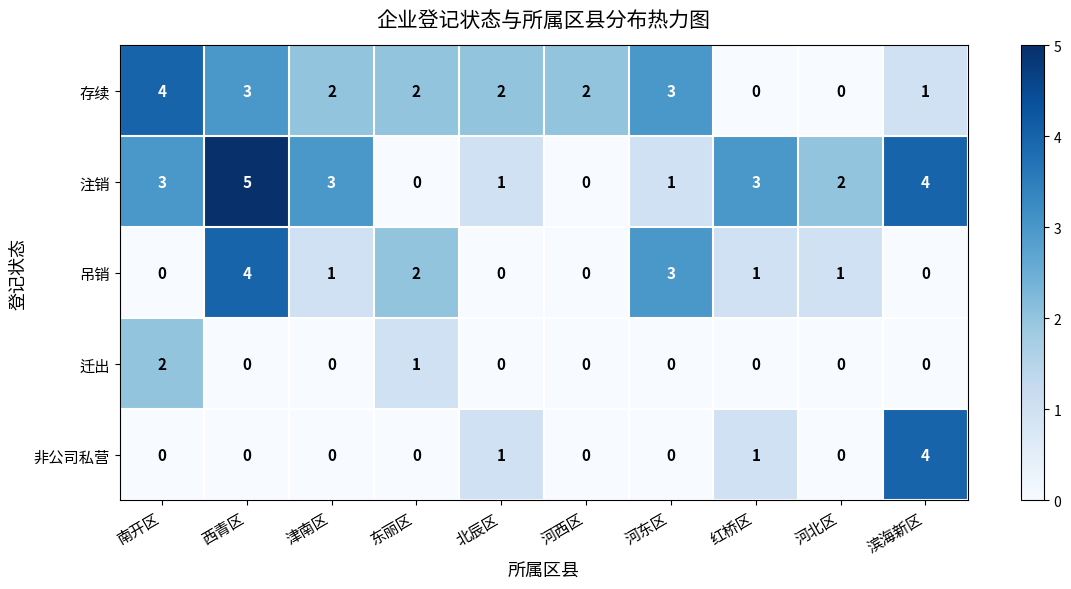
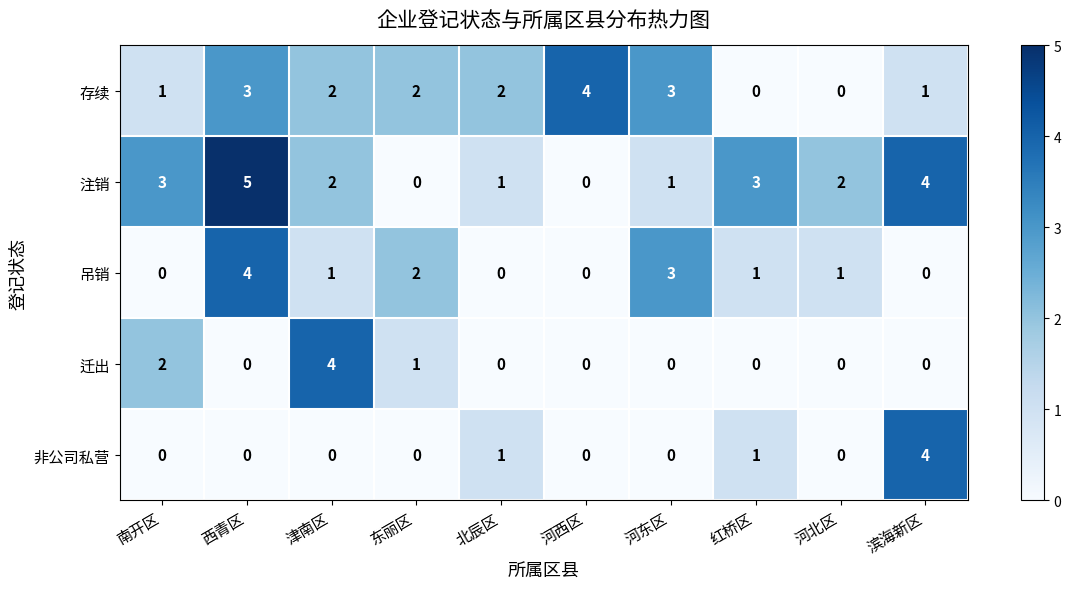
  {
    "存续": {
-     "南开区": 4,
+     "南开区": 1,
      "西青区": 3,
      "津南区": 2,
      "东丽区": 2,
      "北辰区": 2,
-     "河西区": 2,
+     "河西区": 4,
      "河东区": 3,
      "红桥区": 0,
      "河北区": 0,
      "滨海新区": 1
    },
    "注销": {
      "南开区": 3,
      "西青区": 5,
-     "津南区": 3,
+     "津南区": 2,
      "东丽区": 0,
      "北辰区": 1,
      "河西区": 0,
      "河东区": 1,
      "红桥区": 3,
      "河北区": 2,
      "滨海新区": 4
    },
    "吊销": {
      "南开区": 0,
      "西青区": 4,
      "津南区": 1,
      "东丽区": 2,
      "北辰区": 0,
      "河西区": 0,
      "河东区": 3,
      "红桥区": 1,
      "河北区": 1,
      "滨海新区": 0
    },
    "迁出": {
      "南开区": 2,
      "西青区": 0,
-     "津南区": 0,
+     "津南区": 4,
      "东丽区": 1,
      "北辰区": 0,
      "河西区": 0,
      "河东区": 0,
      "红桥区": 0,
      "河北区": 0,
      "滨海新区": 0
    },
    "非公司私营": {
      "南开区": 0,
      "西青区": 0,
      "津南区": 0,
      "东丽区": 0,
      "北辰区": 1,
      "河西区": 0,
      "河东区": 0,
      "红桥区": 1,
      "河北区": 0,
      "滨海新区": 4
    }
  }
